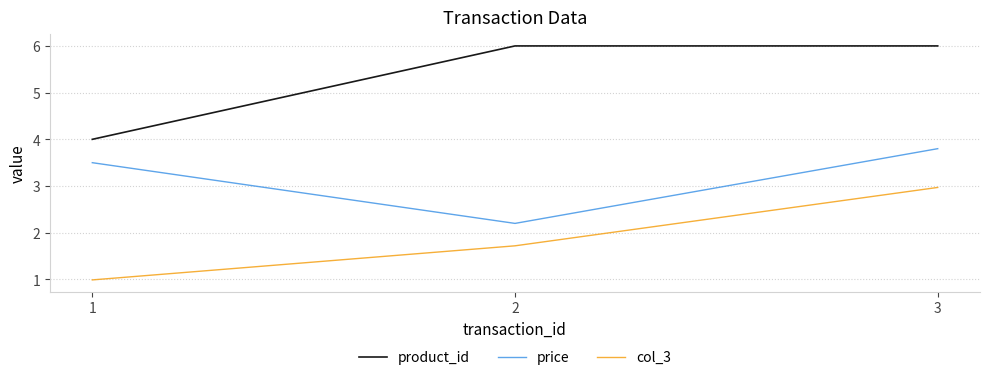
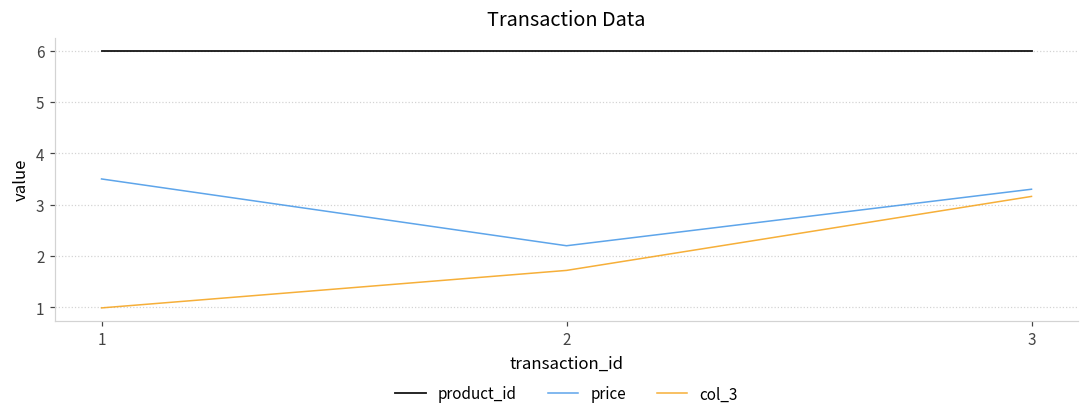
  {
    "product_id": {
-     "1": 4,
+     "1": 6,
      "2": 6,
      "3": 6
    },
    "price": {
      "1": 3.5,
      "2": 2.2,
-     "3": 3.8
+     "3": 3.3
    },
    "col_3": {
      "1": 1.0,
      "2": 1.7,
-     "3": 3.0
+     "3": 3.2
    }
  }
